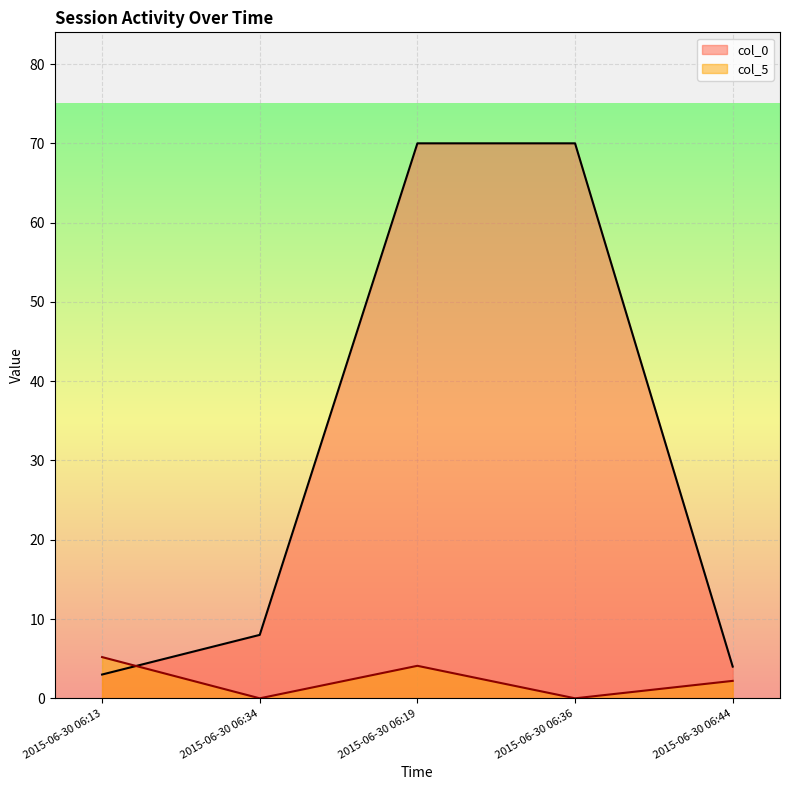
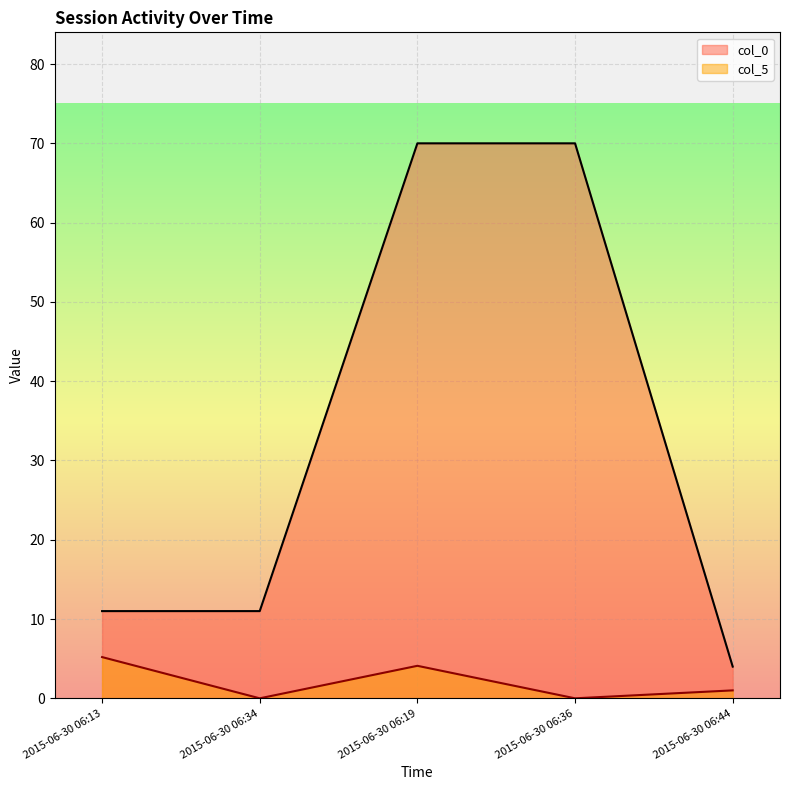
  {
    "col_0": {
-     "2015-06-30 06:13": 3,
-     "2015-06-30 06:34": 8,
+     "2015-06-30 06:13": 11,
+     "2015-06-30 06:34": 11,
      "2015-06-30 06:19": 70,
      "2015-06-30 06:36": 70,
      "2015-06-30 06:44": 4
    },
    "col_5": {
      "2015-06-30 06:13": 5,
      "2015-06-30 06:34": 0,
      "2015-06-30 06:19": 4,
      "2015-06-30 06:36": 0,
-     "2015-06-30 06:44": 2
+     "2015-06-30 06:44": 1
    }
  }
